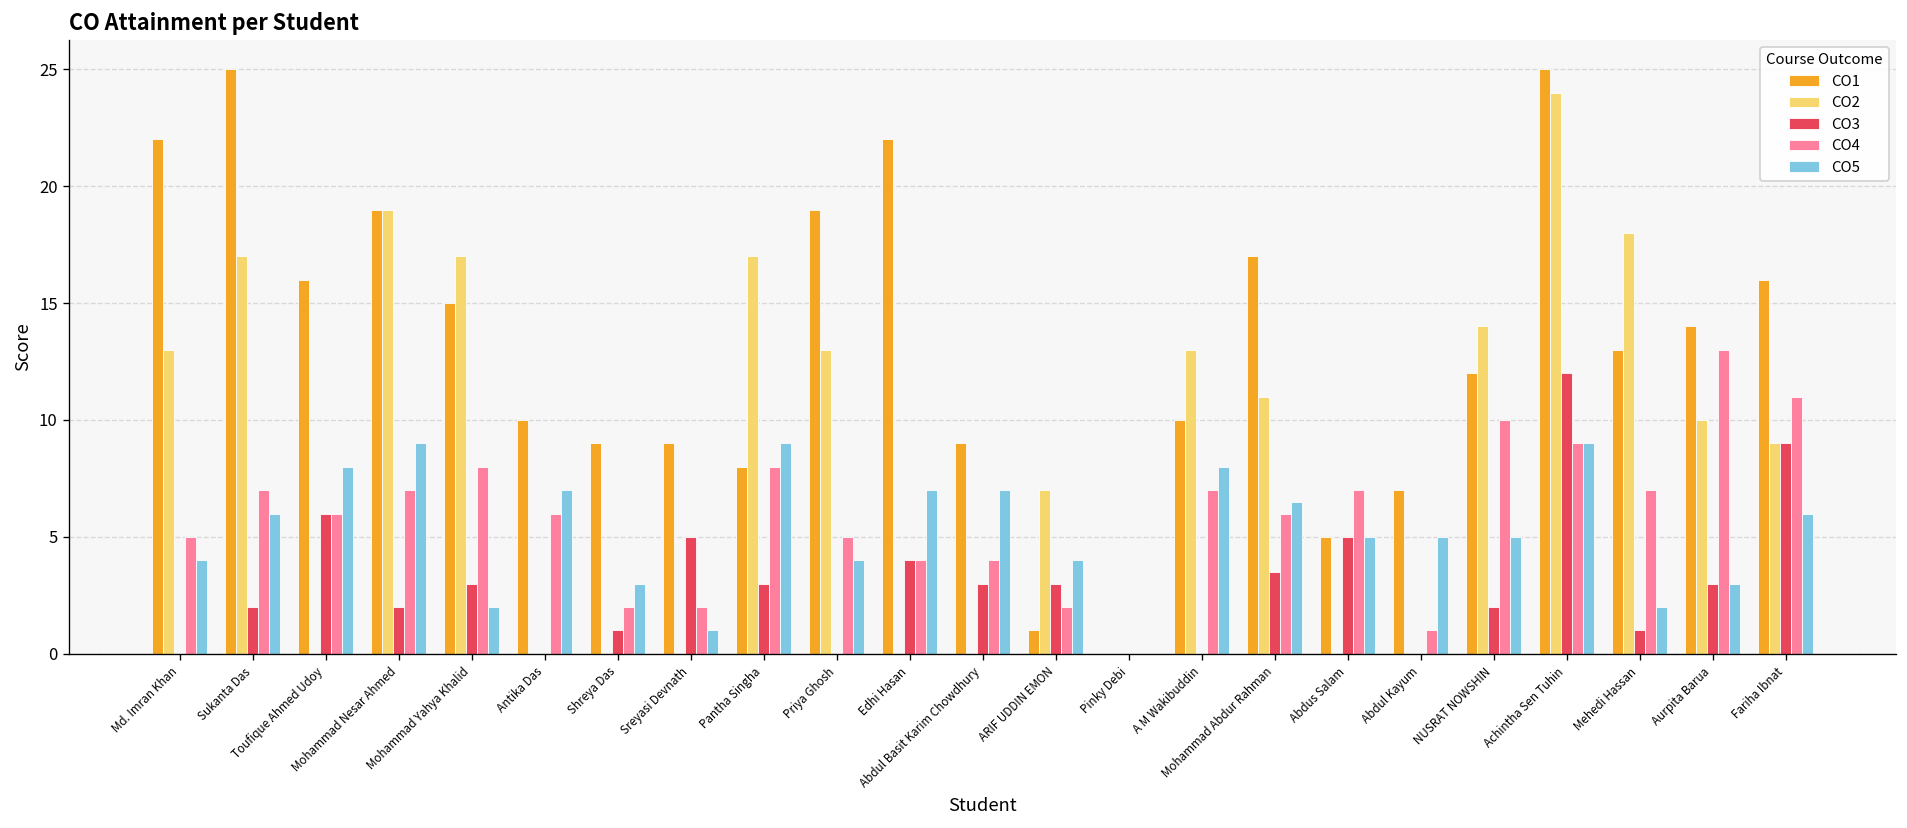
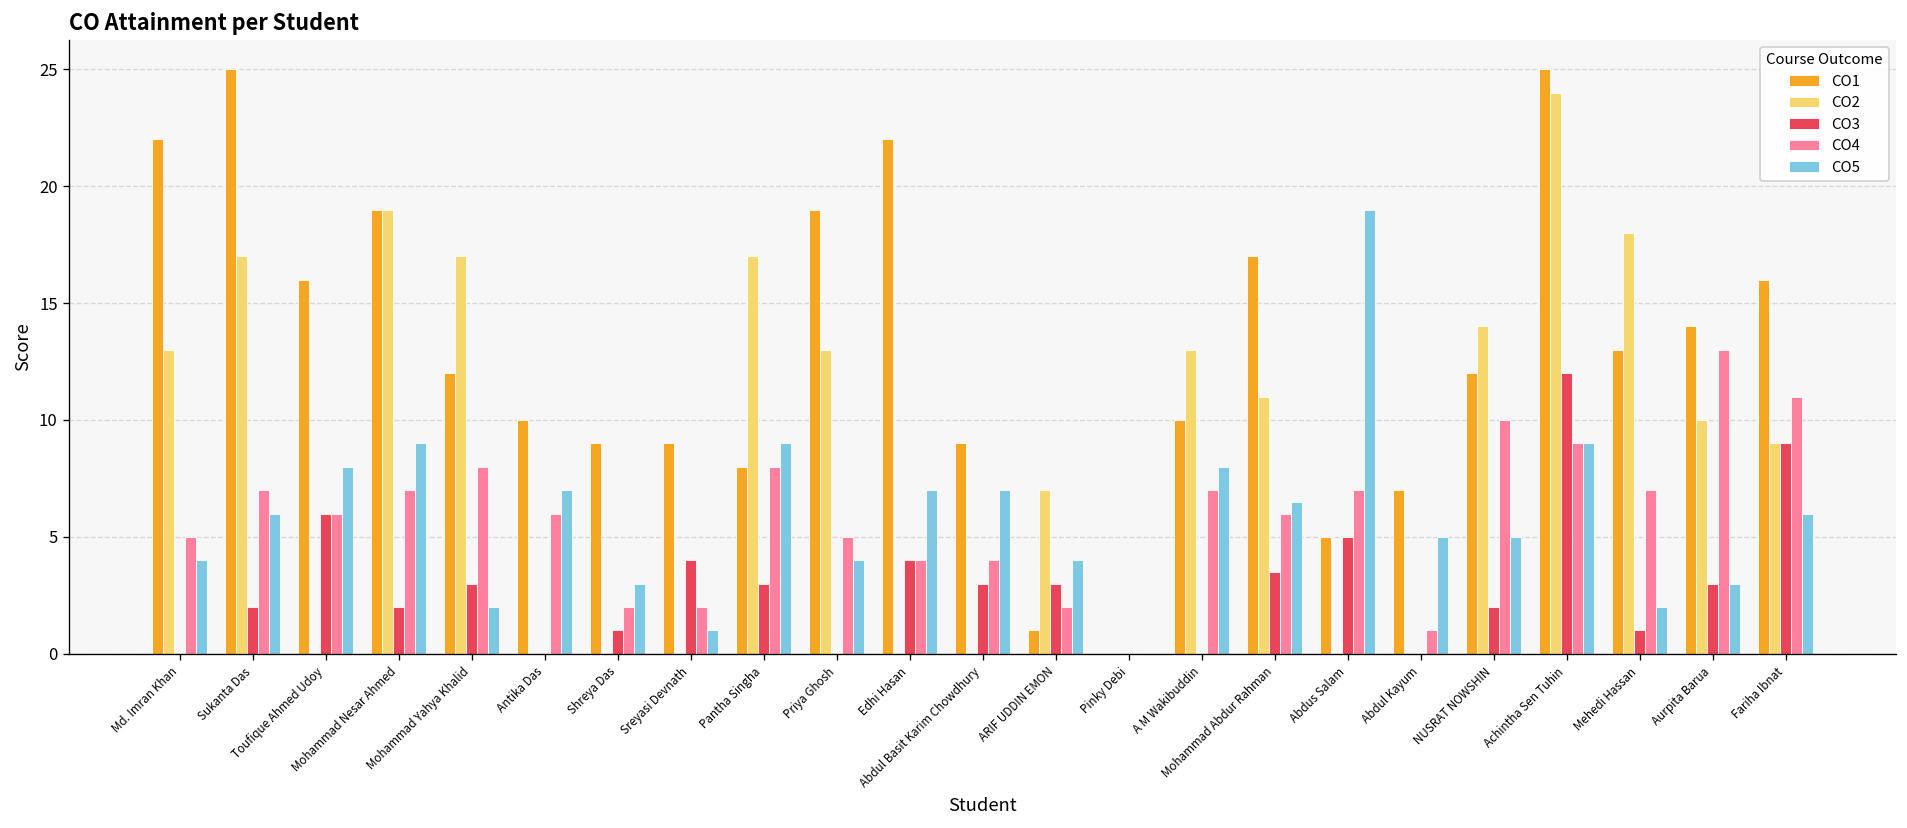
  {
    "CO1": {
      "Md. Imran Khan": 22,
      "Sukanta Das": 25,
      "Toufique Ahmed Udoy": 16,
      "Mohammad Nesar Ahmed": 19,
-     "Mohammad Yahya Khalid": 15,
+     "Mohammad Yahya Khalid": 12,
      "Antika Das": 10,
      "Shreya Das": 9,
      "Sreyasi Devnath": 9,
      "Pantha Singha": 8,
      "Priya Ghosh": 19,
      "Edhi Hasan": 22,
      "Abdul Basit Karim Chowdhury": 9,
      "ARIF UDDIN EMON": 1,
      "Pinky Debi": 0,
      "A M Wakibuddin": 10,
      "Mohammad Abdur Rahman": 17,
      "Abdus Salam": 5,
      "Abdul Kayum": 7,
      "NUSRAT NOWSHIN": 12,
      "Achintha Sen Tuhin": 25,
      "Mehedi Hassan": 13,
      "Aurpita Barua": 14,
      "Fariha Ibnat": 16
    },
    "CO2": {
      "Md. Imran Khan": 13,
      "Sukanta Das": 17,
      "Toufique Ahmed Udoy": 0,
      "Mohammad Nesar Ahmed": 19,
      "Mohammad Yahya Khalid": 17,
      "Antika Das": 0,
      "Shreya Das": 0,
      "Sreyasi Devnath": 0,
      "Pantha Singha": 17,
      "Priya Ghosh": 13,
      "Edhi Hasan": 0,
      "Abdul Basit Karim Chowdhury": 0,
      "ARIF UDDIN EMON": 7,
      "Pinky Debi": 0,
      "A M Wakibuddin": 13,
      "Mohammad Abdur Rahman": 11,
      "Abdus Salam": 0,
      "Abdul Kayum": 0,
      "NUSRAT NOWSHIN": 14,
      "Achintha Sen Tuhin": 24,
      "Mehedi Hassan": 18,
      "Aurpita Barua": 10,
      "Fariha Ibnat": 9
    },
    "CO3": {
      "Md. Imran Khan": 0,
      "Sukanta Das": 2,
      "Toufique Ahmed Udoy": 6,
      "Mohammad Nesar Ahmed": 2,
      "Mohammad Yahya Khalid": 3,
      "Antika Das": 0,
      "Shreya Das": 1,
-     "Sreyasi Devnath": 5,
+     "Sreyasi Devnath": 4,
      "Pantha Singha": 3,
      "Priya Ghosh": 0,
      "Edhi Hasan": 4,
      "Abdul Basit Karim Chowdhury": 3,
      "ARIF UDDIN EMON": 3,
      "Pinky Debi": 0,
      "A M Wakibuddin": 0,
      "Mohammad Abdur Rahman": 3.5,
      "Abdus Salam": 5,
      "Abdul Kayum": 0,
      "NUSRAT NOWSHIN": 2,
      "Achintha Sen Tuhin": 12,
      "Mehedi Hassan": 1,
      "Aurpita Barua": 3,
      "Fariha Ibnat": 9
    },
    "CO4": {
      "Md. Imran Khan": 5,
      "Sukanta Das": 7,
      "Toufique Ahmed Udoy": 6,
      "Mohammad Nesar Ahmed": 7,
      "Mohammad Yahya Khalid": 8,
      "Antika Das": 6,
      "Shreya Das": 2,
      "Sreyasi Devnath": 2,
      "Pantha Singha": 8,
      "Priya Ghosh": 5,
      "Edhi Hasan": 4,
      "Abdul Basit Karim Chowdhury": 4,
      "ARIF UDDIN EMON": 2,
      "Pinky Debi": 0,
      "A M Wakibuddin": 7,
      "Mohammad Abdur Rahman": 6,
      "Abdus Salam": 7,
      "Abdul Kayum": 1,
      "NUSRAT NOWSHIN": 10,
      "Achintha Sen Tuhin": 9,
      "Mehedi Hassan": 7,
      "Aurpita Barua": 13,
      "Fariha Ibnat": 11
    },
    "CO5": {
      "Md. Imran Khan": 4,
      "Sukanta Das": 6,
      "Toufique Ahmed Udoy": 8,
      "Mohammad Nesar Ahmed": 9,
      "Mohammad Yahya Khalid": 2,
      "Antika Das": 7,
      "Shreya Das": 3,
      "Sreyasi Devnath": 1,
      "Pantha Singha": 9,
      "Priya Ghosh": 4,
      "Edhi Hasan": 7,
      "Abdul Basit Karim Chowdhury": 7,
      "ARIF UDDIN EMON": 4,
      "Pinky Debi": 0,
      "A M Wakibuddin": 8,
      "Mohammad Abdur Rahman": 6.5,
-     "Abdus Salam": 5,
+     "Abdus Salam": 19,
      "Abdul Kayum": 5,
      "NUSRAT NOWSHIN": 5,
      "Achintha Sen Tuhin": 9,
      "Mehedi Hassan": 2,
      "Aurpita Barua": 3,
      "Fariha Ibnat": 6
    }
  }
